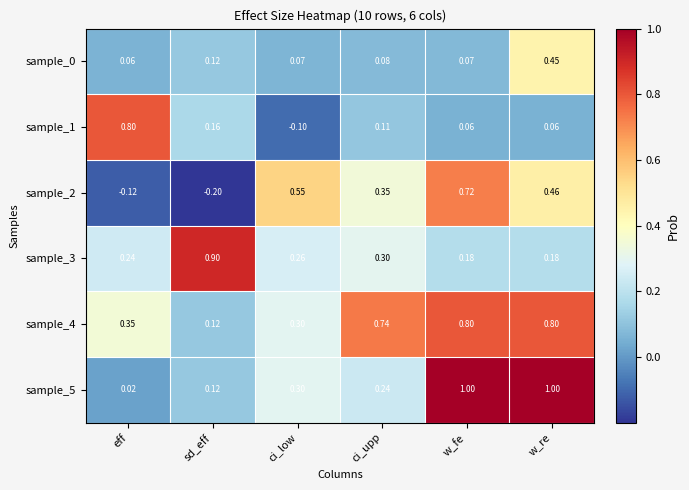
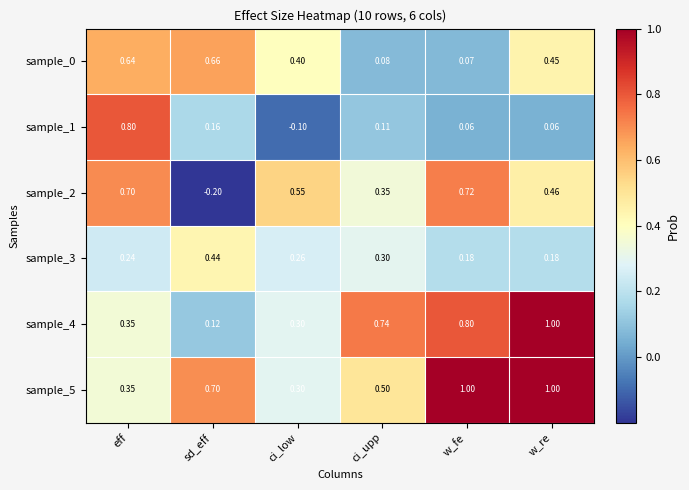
  {
    "sample_0": {
-     "eff": 0.06,
-     "sd_eff": 0.12,
-     "ci_low": 0.07,
+     "eff": 0.64,
+     "sd_eff": 0.66,
+     "ci_low": 0.40,
      "ci_upp": 0.08,
      "w_fe": 0.07,
      "w_re": 0.45
    },
    "sample_1": {
      "eff": 0.80,
      "sd_eff": 0.16,
      "ci_low": -0.10,
      "ci_upp": 0.11,
      "w_fe": 0.06,
      "w_re": 0.06
    },
    "sample_2": {
-     "eff": -0.12,
+     "eff": 0.70,
      "sd_eff": -0.20,
      "ci_low": 0.55,
      "ci_upp": 0.35,
      "w_fe": 0.72,
      "w_re": 0.46
    },
    "sample_3": {
      "eff": 0.24,
-     "sd_eff": 0.90,
+     "sd_eff": 0.44,
      "ci_upp": 0.30,
      "w_fe": 0.18,
      "w_re": 0.18
    },
    "sample_4": {
      "eff": 0.35,
      "sd_eff": 0.12,
      "ci_upp": 0.74,
      "w_fe": 0.80,
-     "w_re": 0.80
+     "w_re": 1.00
    },
    "sample_5": {
-     "eff": 0.02,
-     "sd_eff": 0.12,
-     "ci_upp": 0.24,
+     "eff": 0.35,
+     "sd_eff": 0.70,
+     "ci_upp": 0.50,
      "w_fe": 1.00,
      "w_re": 1.00
    }
  }
